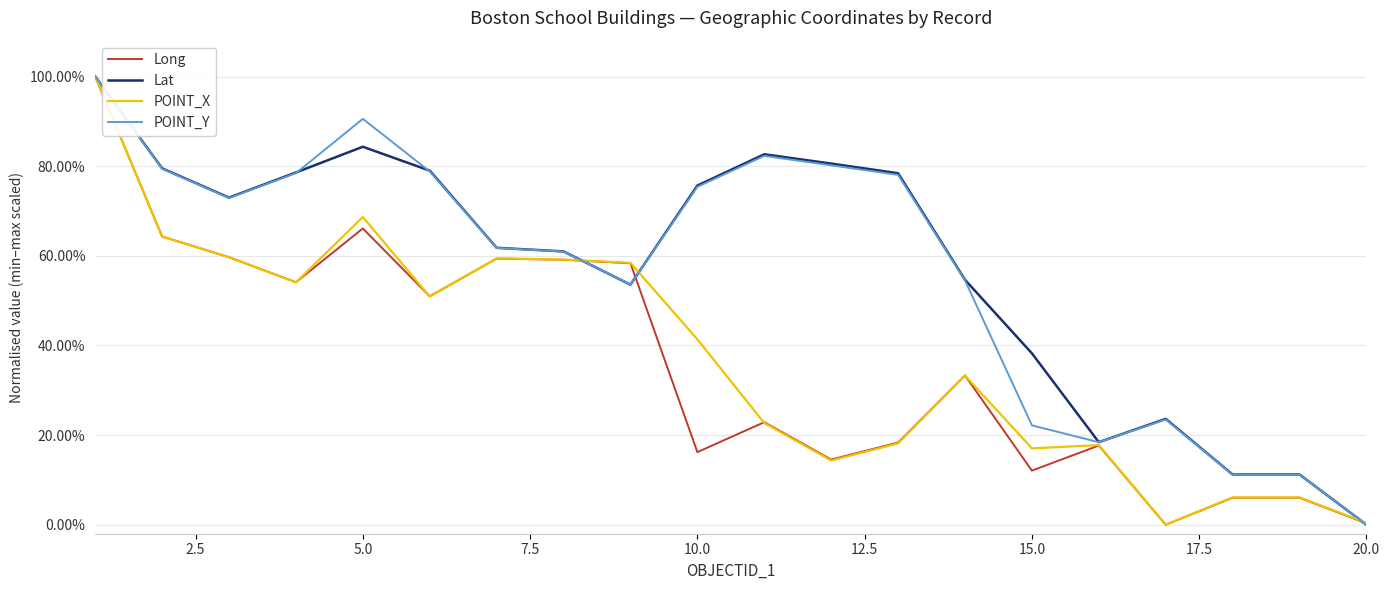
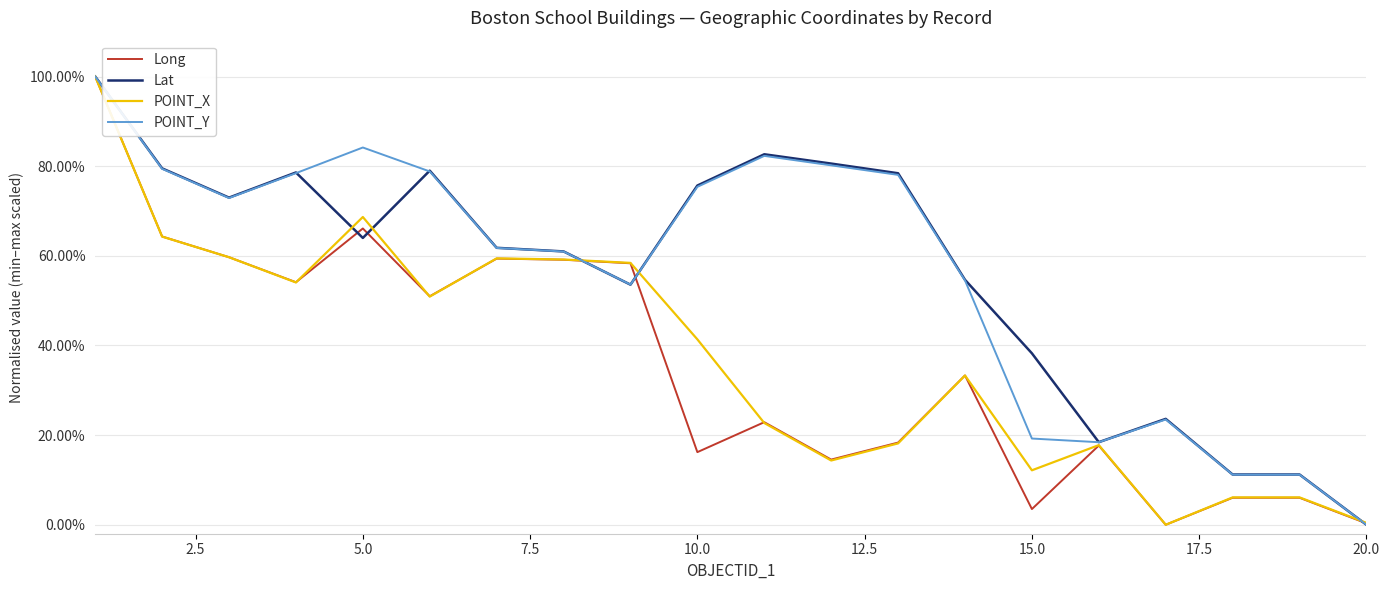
  {
    "Long": {
      "5.0": "66%",
      "10.0": "16%",
-     "15.0": "12%"
+     "15.0": "3%"
    },
    "Lat": {
-     "5.0": "84%",
+     "5.0": "64%",
      "15.0": "38%"
    },
    "POINT_X": {
      "5.0": "69%",
      "10.0": "41%",
-     "15.0": "17%"
+     "15.0": "12%"
    },
    "POINT_Y": {
-     "5.0": "91%",
-     "15.0": "22%"
+     "5.0": "84%",
+     "15.0": "19%"
    }
  }
